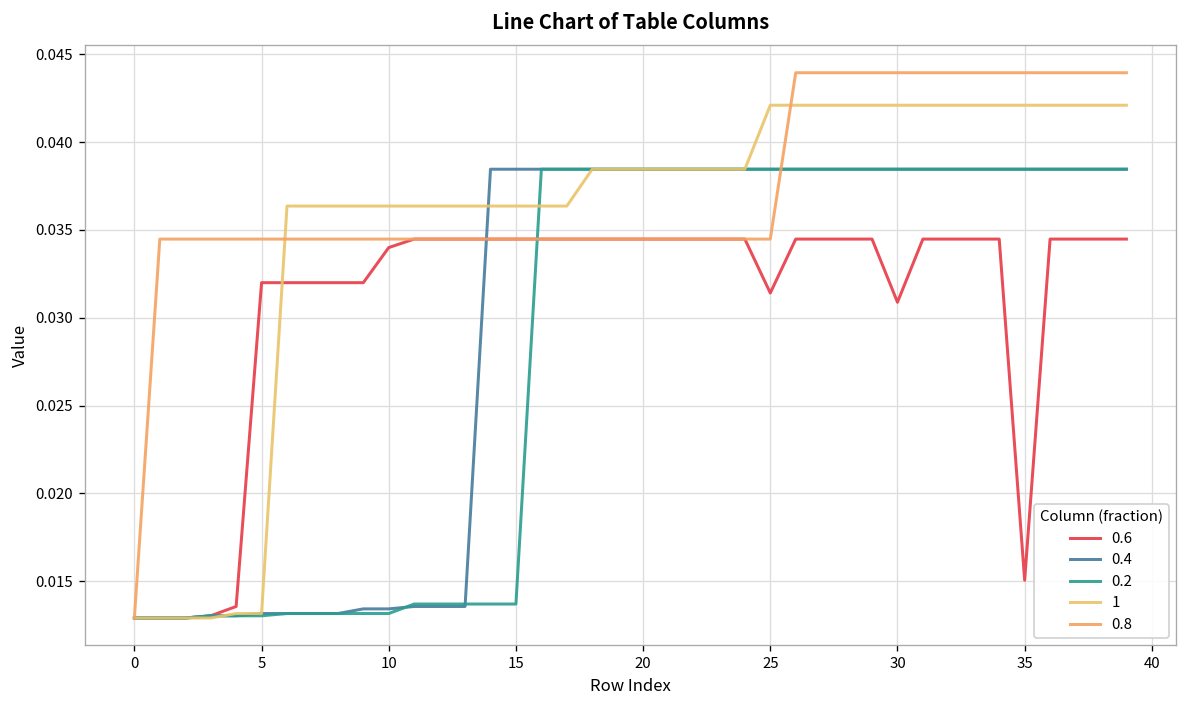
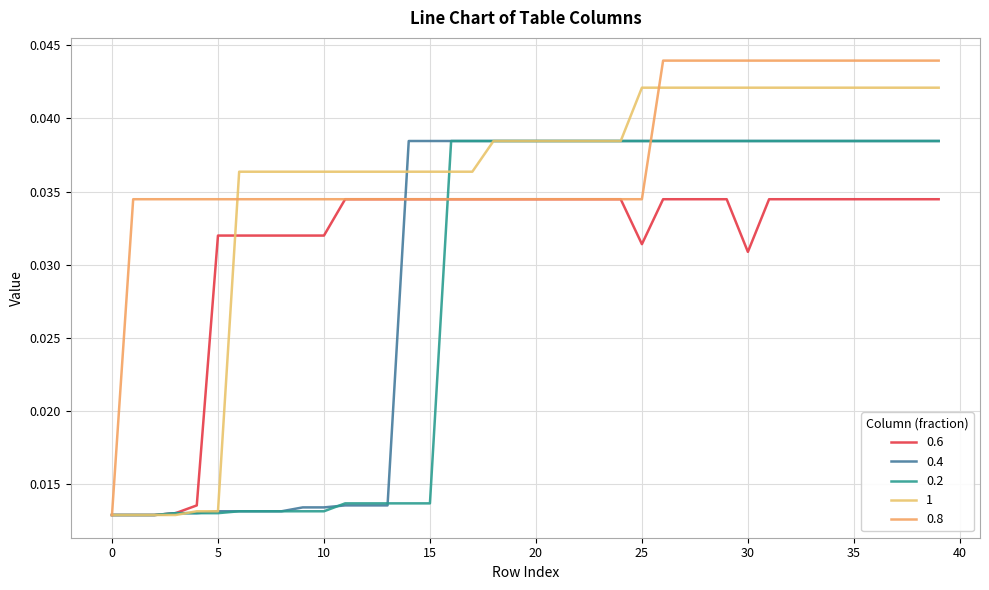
  {
    "0.6": {
      "5": 0.0320,
-     "10": 0.034,
+     "10": 0.032,
      "25": 0.0314,
      "30": 0.0309,
-     "35": 0.0151
+     "35": 0.0345
    }
  }
